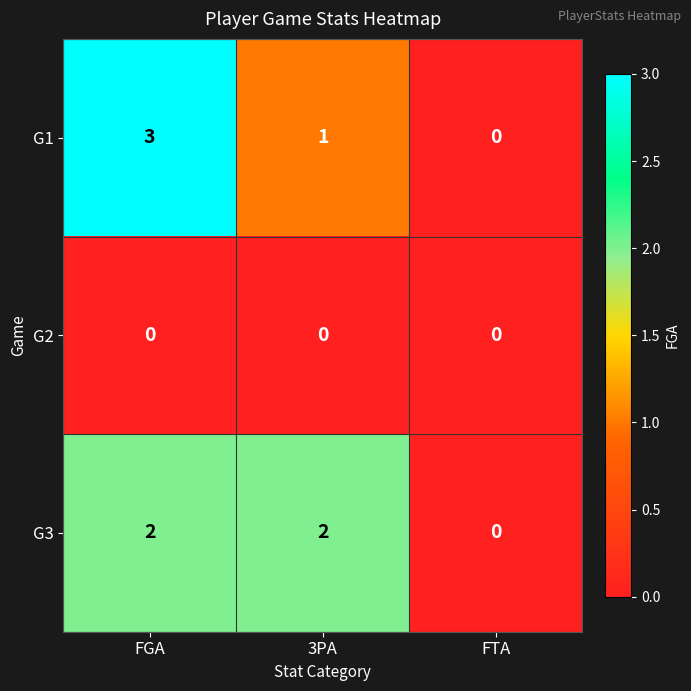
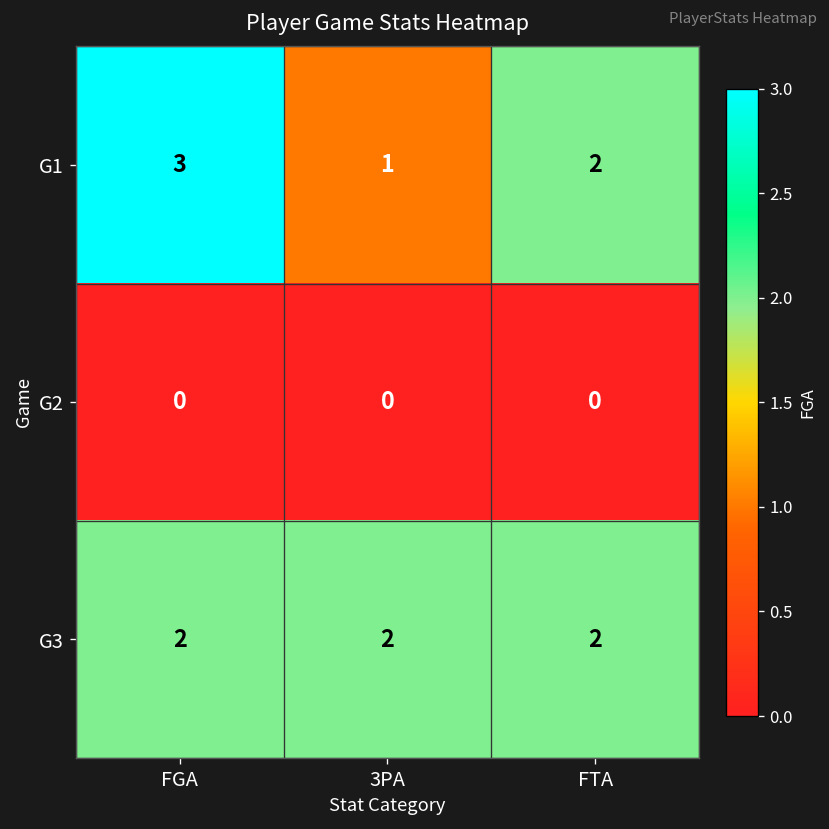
  {
    "G1": {
      "FGA": 3,
      "3PA": 1,
-     "FTA": 0
+     "FTA": 2
    },
    "G2": {
      "FGA": 0,
      "3PA": 0,
      "FTA": 0
    },
    "G3": {
      "FGA": 2,
      "3PA": 2,
-     "FTA": 0
+     "FTA": 2
    }
  }
